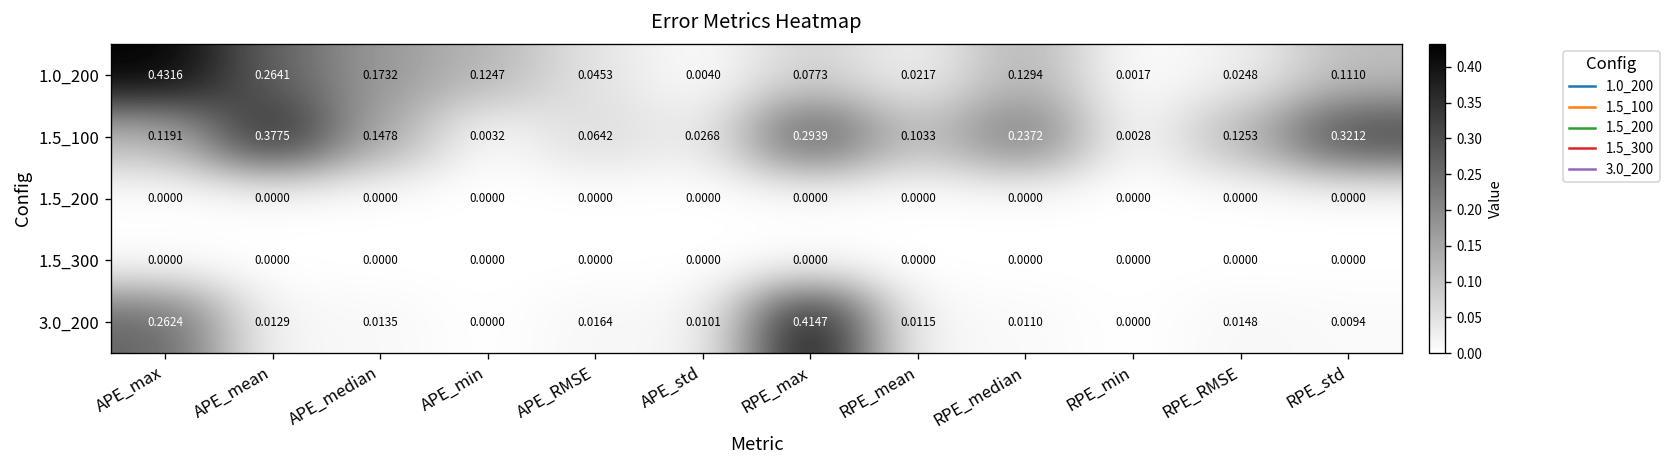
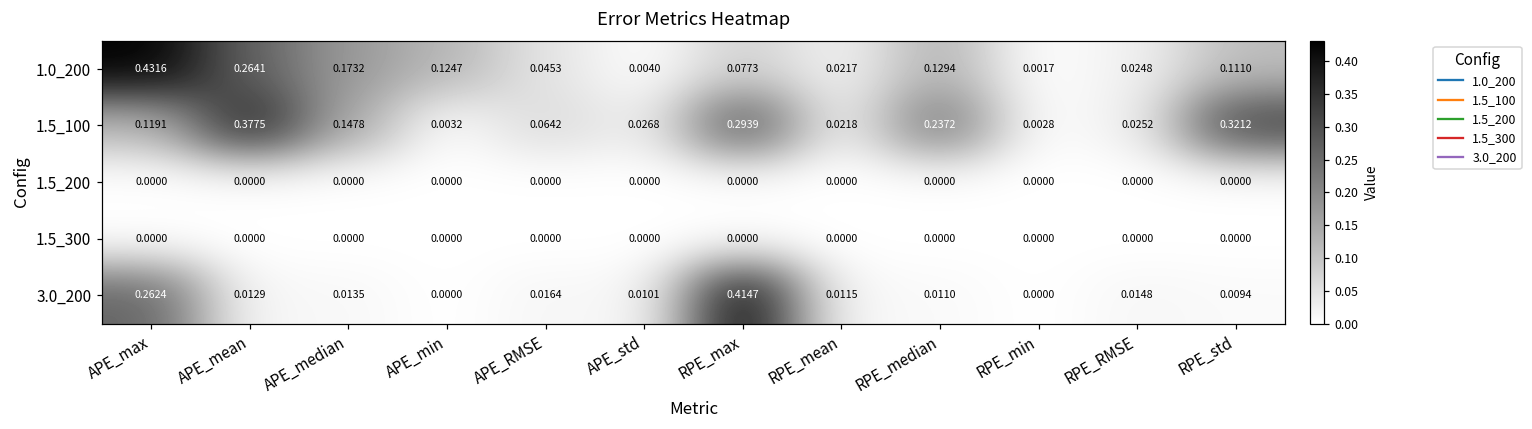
  {
    "1.0_200": {
      "APE_max": 0.4316,
      "APE_mean": 0.2641,
      "APE_median": 0.1732,
      "APE_min": 0.1247,
      "APE_RMSE": 0.0453,
      "APE_std": 0.0040,
      "RPE_max": 0.0773,
      "RPE_mean": 0.0217,
      "RPE_median": 0.1294,
      "RPE_min": 0.0017,
      "RPE_RMSE": 0.0248,
      "RPE_std": 0.1110
    },
    "1.5_100": {
      "APE_max": 0.1191,
      "APE_mean": 0.3775,
      "APE_median": 0.1478,
      "APE_min": 0.0032,
      "APE_RMSE": 0.0642,
      "APE_std": 0.0268,
      "RPE_max": 0.2939,
-     "RPE_mean": 0.1033,
+     "RPE_mean": 0.0218,
      "RPE_median": 0.2372,
      "RPE_min": 0.0028,
-     "RPE_RMSE": 0.1253,
+     "RPE_RMSE": 0.0252,
      "RPE_std": 0.3212
    },
    "1.5_200": {
      "APE_max": 0.0000,
      "APE_mean": 0.0000,
      "APE_median": 0.0000,
      "APE_min": 0.0000,
      "APE_RMSE": 0.0000,
      "APE_std": 0.0000,
      "RPE_max": 0.0000,
      "RPE_mean": 0.0000,
      "RPE_median": 0.0000,
      "RPE_min": 0.0000,
      "RPE_RMSE": 0.0000,
      "RPE_std": 0.0000
    },
    "1.5_300": {
      "APE_max": 0.0000,
      "APE_mean": 0.0000,
      "APE_median": 0.0000,
      "APE_min": 0.0000,
      "APE_RMSE": 0.0000,
      "APE_std": 0.0000,
      "RPE_max": 0.0000,
      "RPE_mean": 0.0000,
      "RPE_median": 0.0000,
      "RPE_min": 0.0000,
      "RPE_RMSE": 0.0000,
      "RPE_std": 0.0000
    },
    "3.0_200": {
      "APE_max": 0.2624,
      "APE_mean": 0.0129,
      "APE_median": 0.0135,
      "APE_min": 0.0000,
      "APE_RMSE": 0.0164,
      "APE_std": 0.0101,
      "RPE_max": 0.4147,
      "RPE_mean": 0.0115,
      "RPE_median": 0.0110,
      "RPE_min": 0.0000,
      "RPE_RMSE": 0.0148,
      "RPE_std": 0.0094
    }
  }
